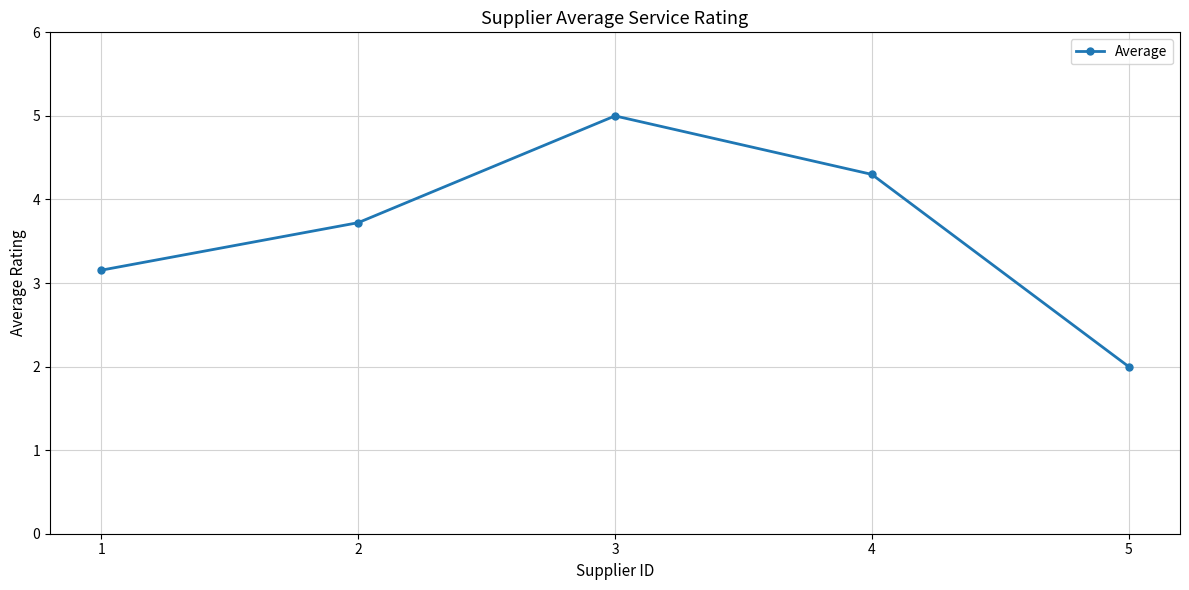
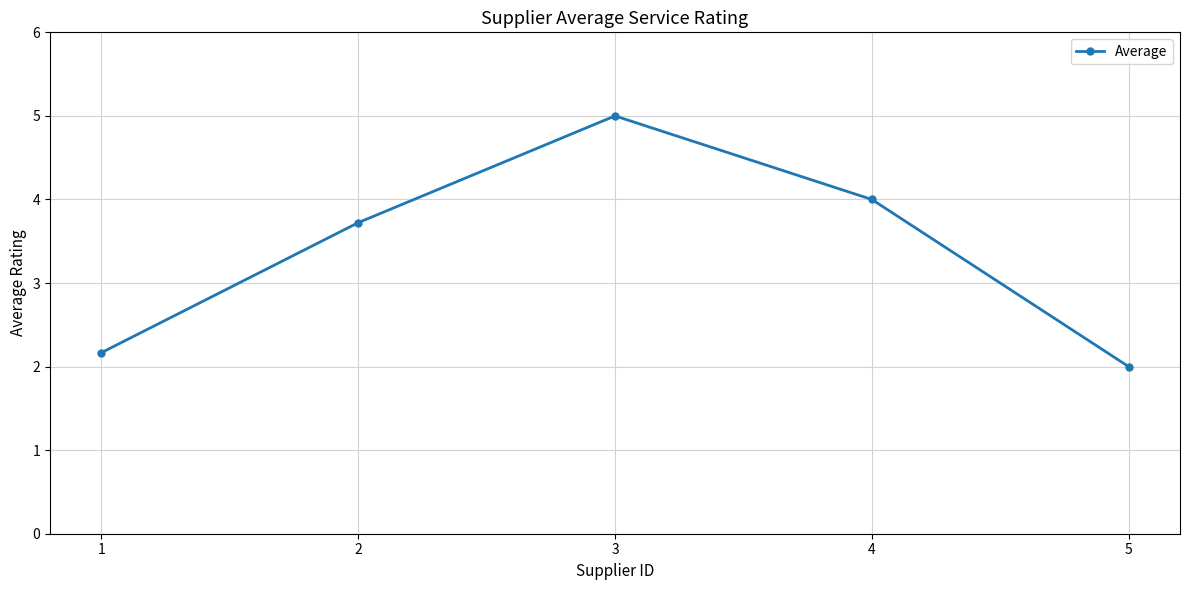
  {
-   "1": 3.2,
+   "1": 2.2,
    "2": 3.7,
    "3": 5.0,
-   "4": 4.3,
+   "4": 4.0,
    "5": 2.0
  }
